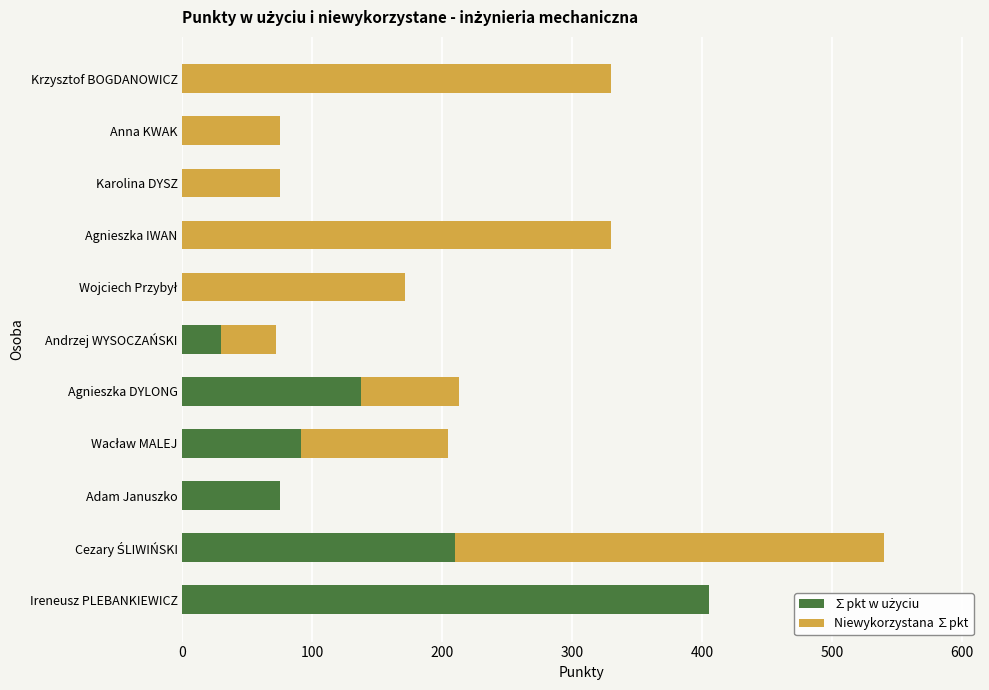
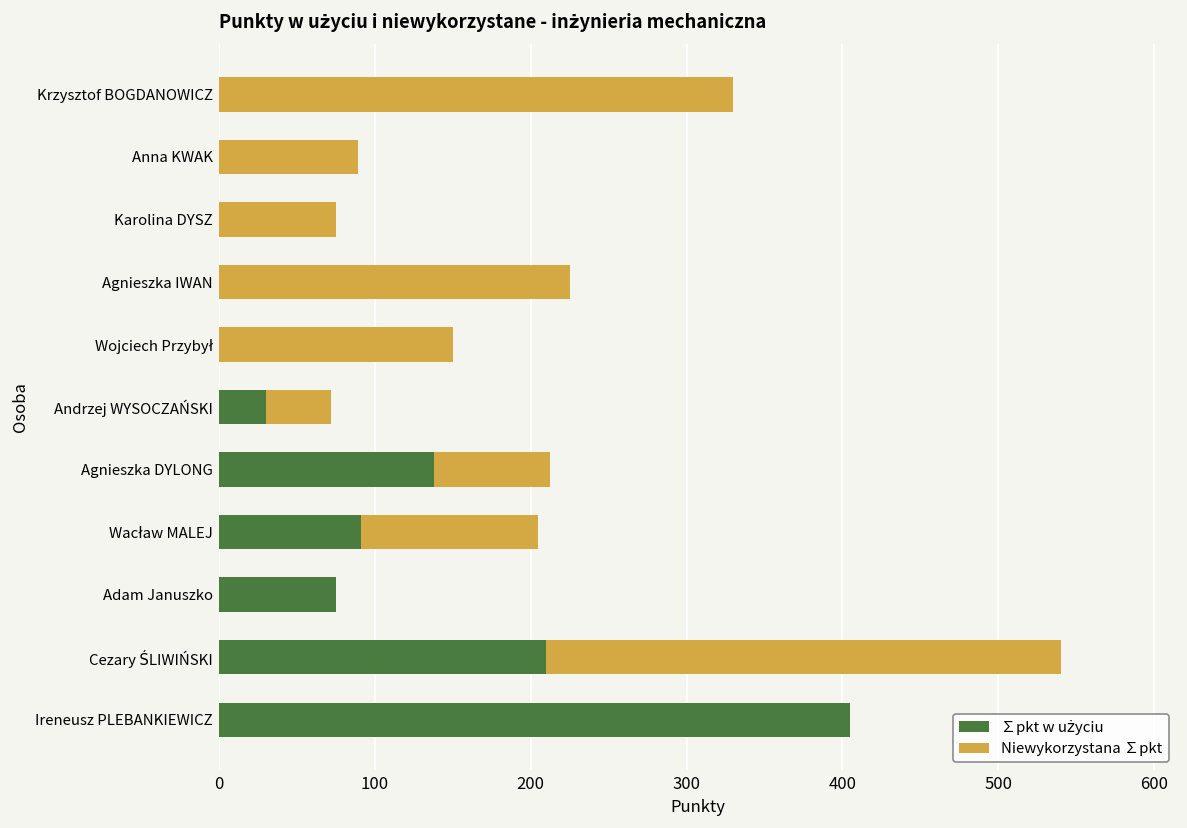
  {
    "∑pkt w użyciu": {
      "Krzysztof BOGDANOWICZ": 0,
      "Anna KWAK": 0,
      "Karolina DYSZ": 0,
      "Agnieszka IWAN": 0,
      "Wojciech Przybył": 0,
      "Andrzej WYSOCZAŃSKI": 30,
      "Agnieszka DYLONG": 138,
      "Wacław MALEJ": 91,
      "Adam Januszko": 75,
      "Cezary ŚLIWIŃSKI": 210,
      "Ireneusz PLEBANKIEWICZ": 405
    },
    "Niewykorzystana ∑pkt": {
      "Krzysztof BOGDANOWICZ": 330,
-     "Anna KWAK": 75,
+     "Anna KWAK": 89,
      "Karolina DYSZ": 75,
-     "Agnieszka IWAN": 330,
-     "Wojciech Przybył": 171,
+     "Agnieszka IWAN": 225,
+     "Wojciech Przybył": 150,
      "Andrzej WYSOCZAŃSKI": 42,
      "Agnieszka DYLONG": 75,
      "Wacław MALEJ": 113,
      "Adam Januszko": 0,
      "Cezary ŚLIWIŃSKI": 330,
      "Ireneusz PLEBANKIEWICZ": 0
    }
  }
